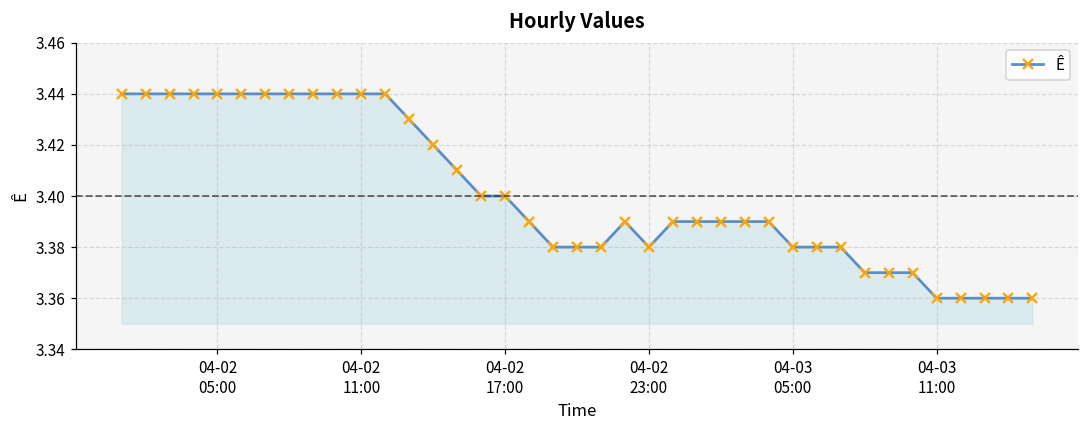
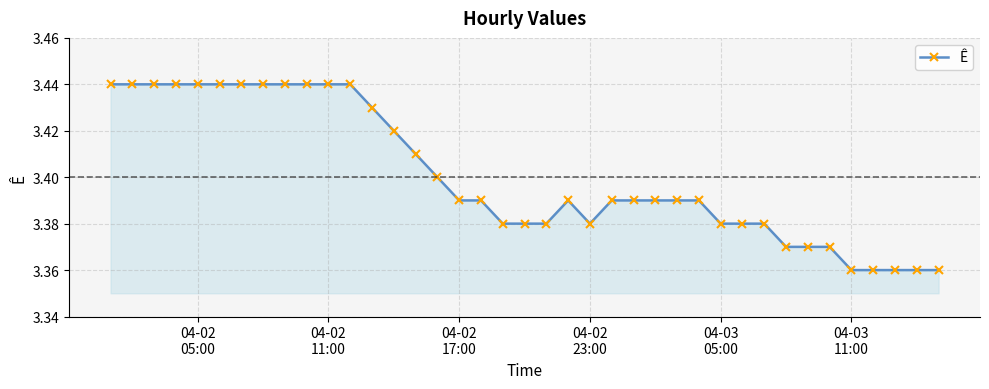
  {
    "04-02 05:00": 3.44,
    "04-02 11:00": 3.44,
-   "04-02 17:00": 3.40,
+   "04-02 17:00": 3.39,
    "04-02 23:00": 3.38,
    "04-03 05:00": 3.38,
    "04-03 11:00": 3.36
  }
